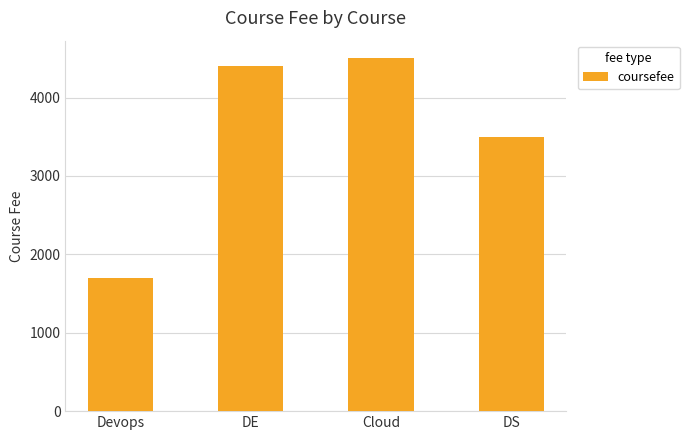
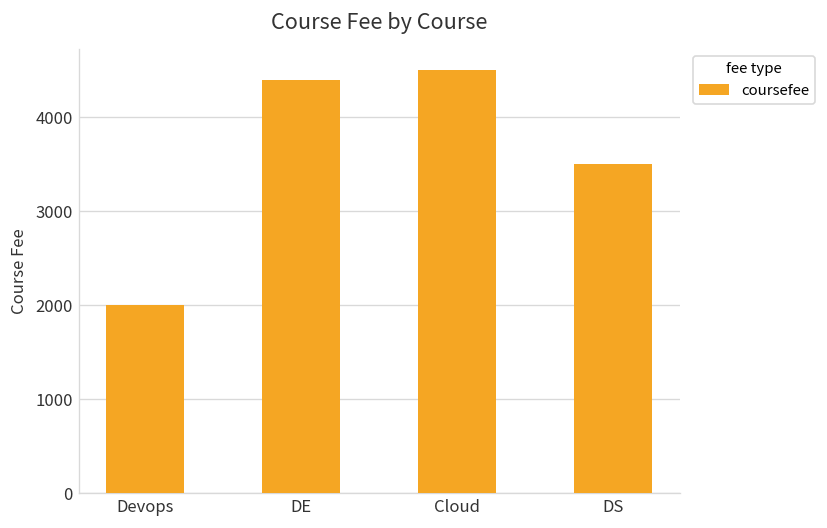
  {
-   "Devops": 1700,
+   "Devops": 2000,
    "DE": 4400,
    "Cloud": 4500,
    "DS": 3500
  }
